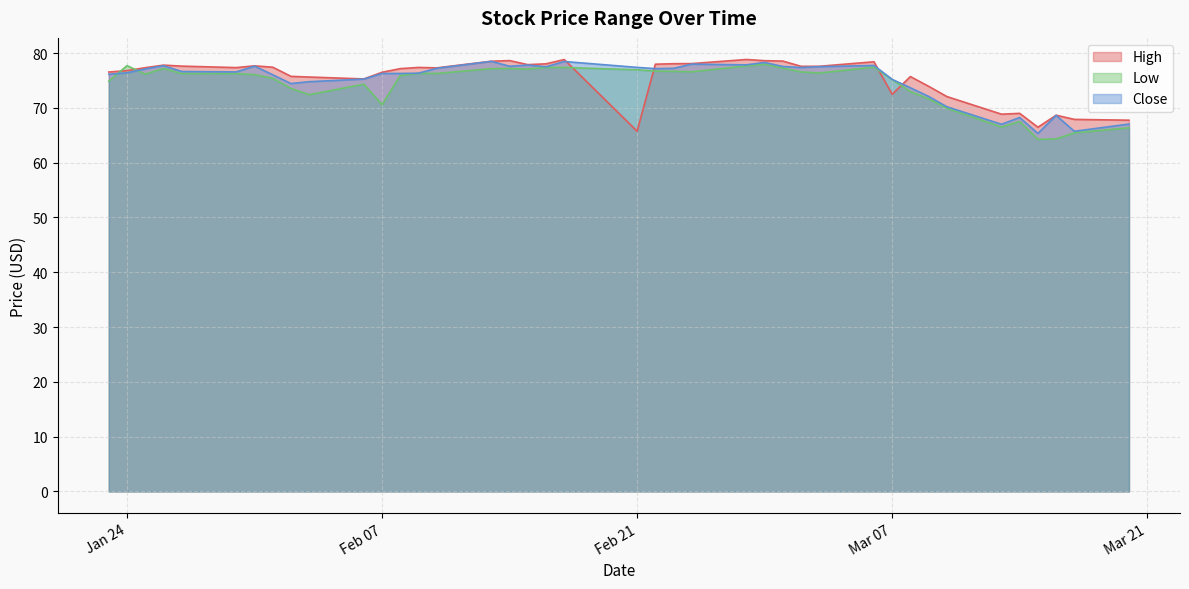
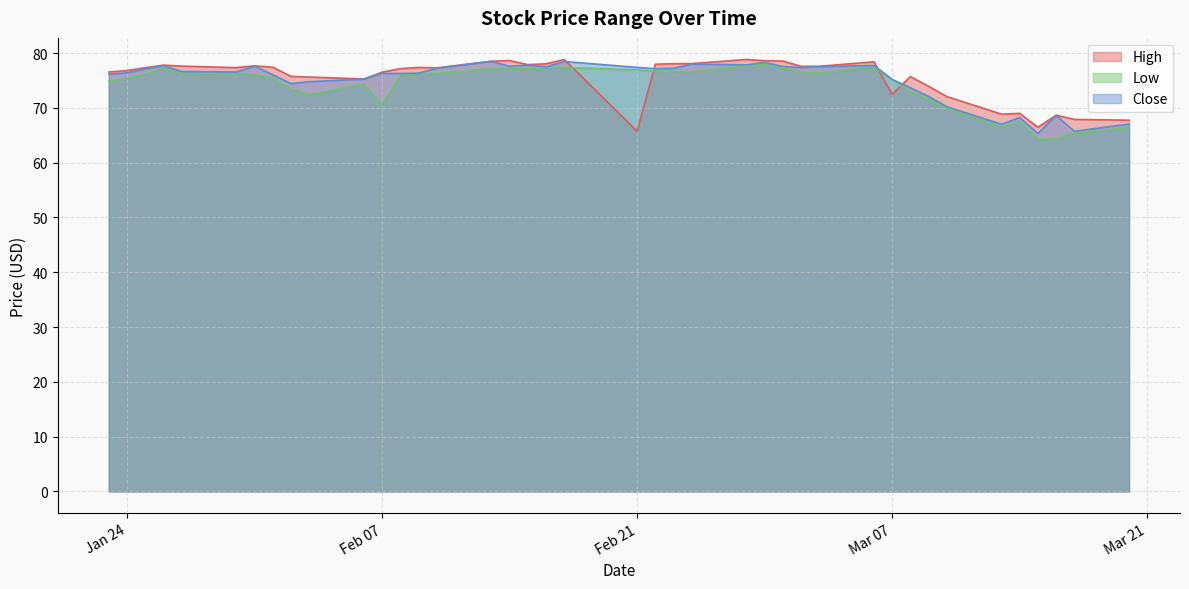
  {
    "High": {
      "Feb 21": 66,
      "Mar 07": 72
    },
    "Low": {
-     "Jan 24": 78,
+     "Jan 24": 75,
      "Feb 07": 71
    }
  }
